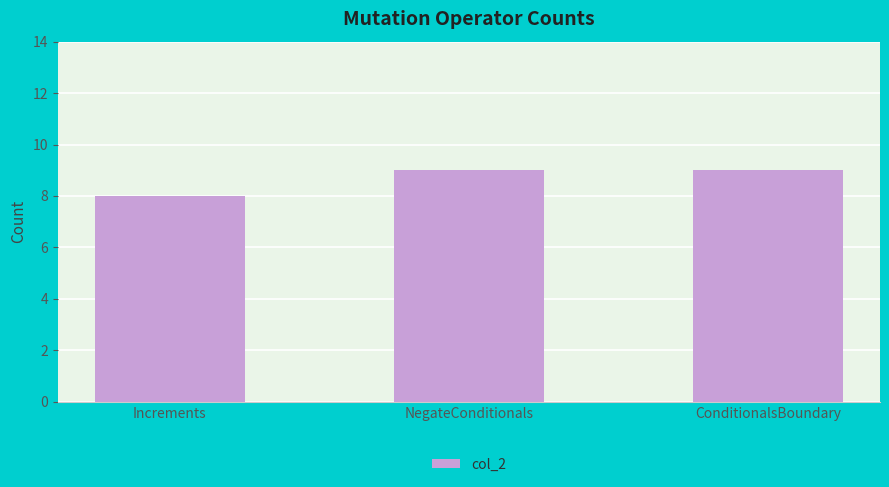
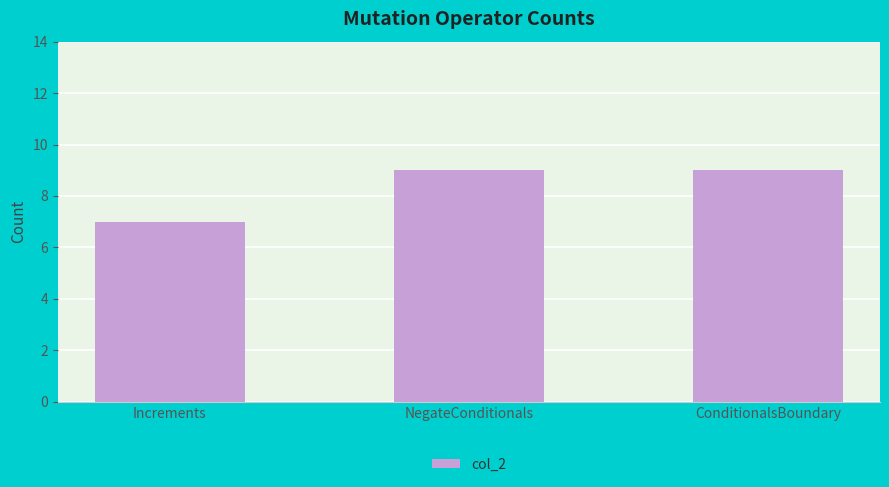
  {
-   "Increments": 8,
+   "Increments": 7,
    "NegateConditionals": 9,
    "ConditionalsBoundary": 9
  }
